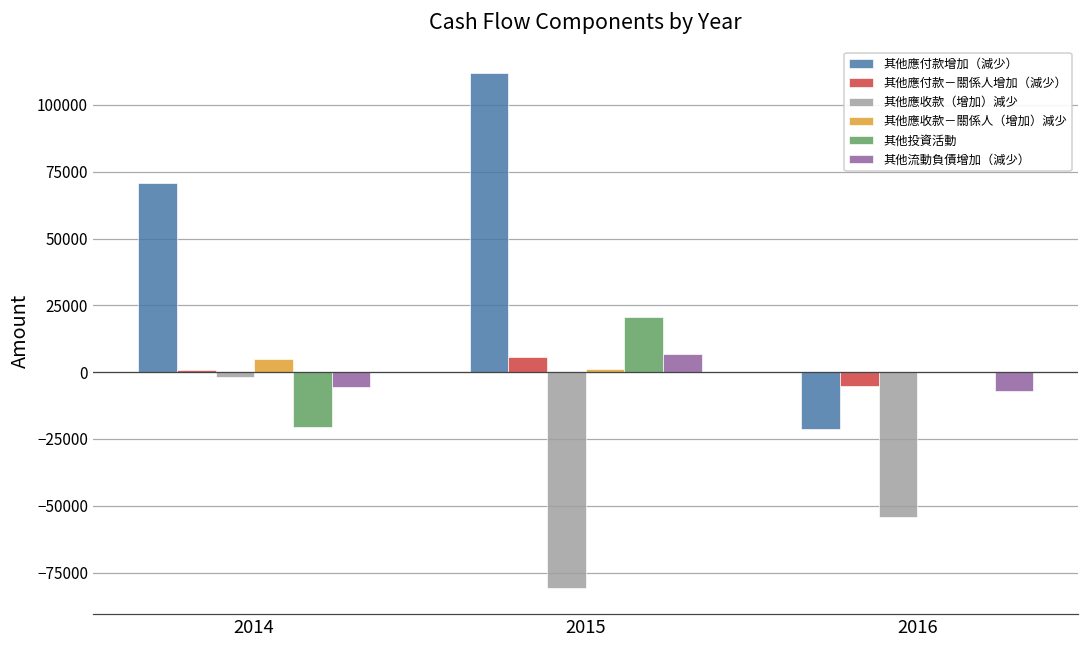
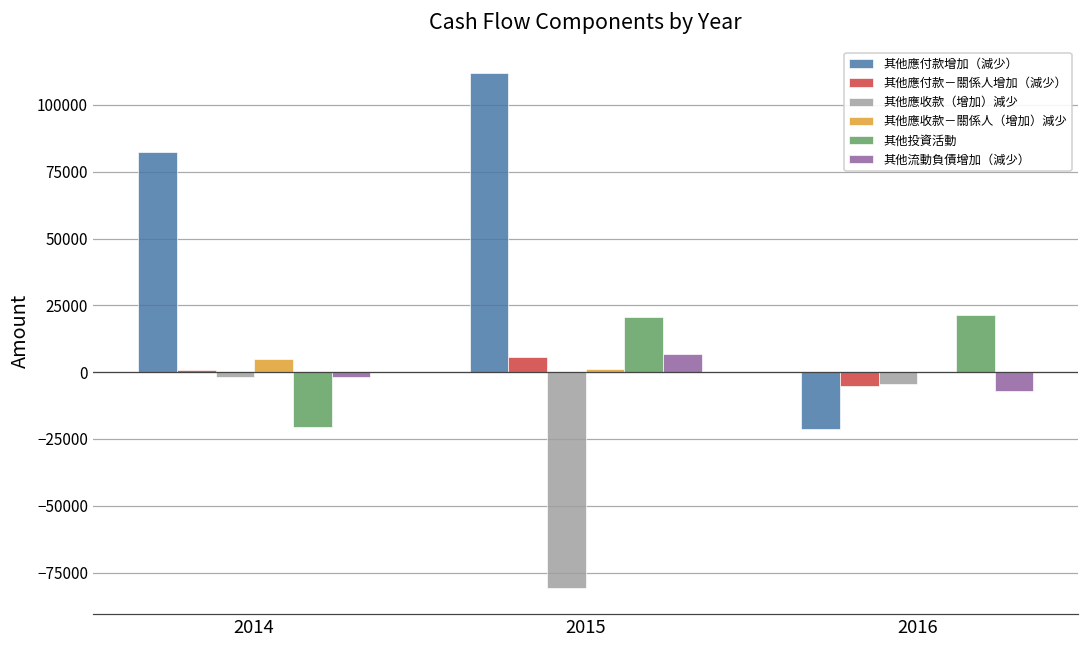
  {
    "其他應付款增加（減少）": {
-     "2014": 71000,
+     "2014": 83000,
      "2015": 112000,
      "2016": -21000
    },
    "其他應付款－關係人增加（減少）": {
      "2015": 6000,
      "2016": -5000
    },
    "其他應收款（增加）減少": {
      "2014": -2000,
      "2015": -81000,
-     "2016": -54000
+     "2016": -4000
    },
    "其他應收款－關係人（增加）減少": {
      "2014": 5000,
      "2015": 1000,
      "2016": 0
    },
    "其他投資活動": {
      "2014": -21000,
      "2015": 21000,
-     "2016": 0
+     "2016": 22000
    },
    "其他流動負債增加（減少）": {
-     "2014": -6000,
+     "2014": -2000,
      "2015": 7000,
      "2016": -7000
    }
  }
